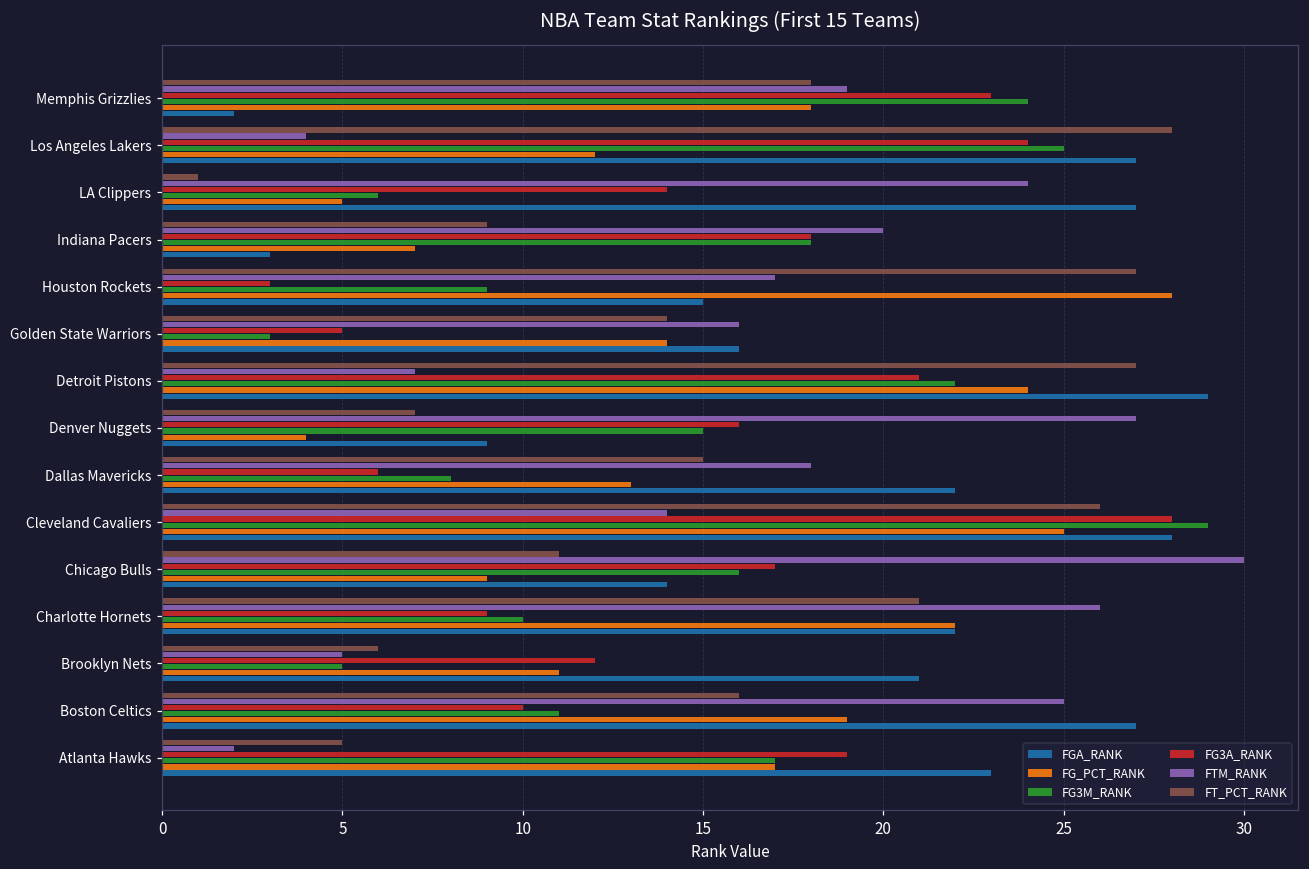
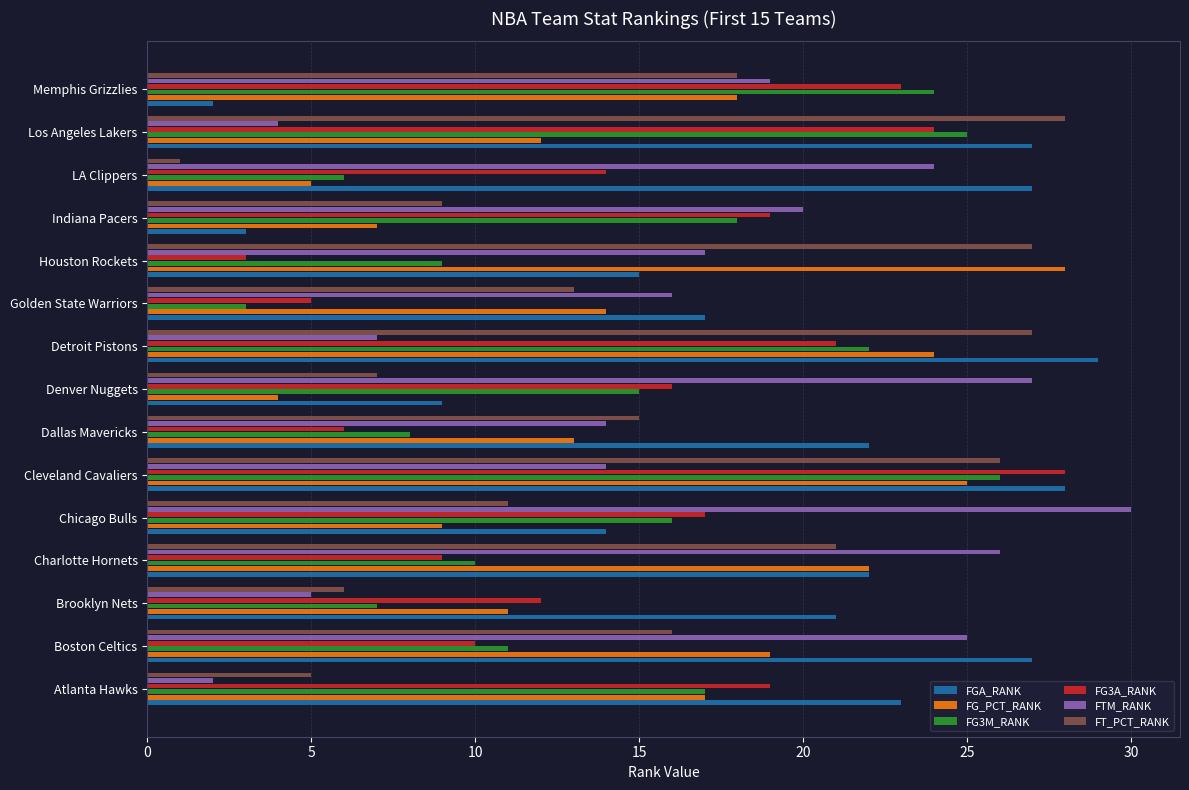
  {
    "FGA_RANK": {
      "Memphis Grizzlies": 2,
      "Los Angeles Lakers": 27,
      "LA Clippers": 27,
      "Indiana Pacers": 3,
      "Houston Rockets": 15,
-     "Golden State Warriors": 16,
+     "Golden State Warriors": 17,
      "Detroit Pistons": 29,
      "Denver Nuggets": 9,
      "Dallas Mavericks": 22,
      "Cleveland Cavaliers": 28,
      "Chicago Bulls": 14,
      "Charlotte Hornets": 22,
      "Brooklyn Nets": 21,
      "Boston Celtics": 27,
      "Atlanta Hawks": 23
    },
    "FG_PCT_RANK": {
      "Memphis Grizzlies": 18,
      "Los Angeles Lakers": 12,
      "LA Clippers": 5,
      "Indiana Pacers": 7,
      "Houston Rockets": 28,
      "Golden State Warriors": 14,
      "Detroit Pistons": 24,
      "Denver Nuggets": 4,
      "Dallas Mavericks": 13,
      "Cleveland Cavaliers": 25,
      "Chicago Bulls": 9,
      "Charlotte Hornets": 22,
      "Brooklyn Nets": 11,
      "Boston Celtics": 19,
      "Atlanta Hawks": 17
    },
    "FG3M_RANK": {
      "Memphis Grizzlies": 24,
      "Los Angeles Lakers": 25,
      "LA Clippers": 6,
      "Indiana Pacers": 18,
      "Houston Rockets": 9,
      "Golden State Warriors": 3,
      "Detroit Pistons": 22,
      "Denver Nuggets": 15,
      "Dallas Mavericks": 8,
-     "Cleveland Cavaliers": 29,
+     "Cleveland Cavaliers": 26,
      "Chicago Bulls": 16,
      "Charlotte Hornets": 10,
-     "Brooklyn Nets": 5,
+     "Brooklyn Nets": 7,
      "Boston Celtics": 11,
      "Atlanta Hawks": 17
    },
    "FG3A_RANK": {
      "Memphis Grizzlies": 23,
      "Los Angeles Lakers": 24,
      "LA Clippers": 14,
-     "Indiana Pacers": 18,
+     "Indiana Pacers": 19,
      "Houston Rockets": 3,
      "Golden State Warriors": 5,
      "Detroit Pistons": 21,
      "Denver Nuggets": 16,
      "Dallas Mavericks": 6,
      "Cleveland Cavaliers": 28,
      "Chicago Bulls": 17,
      "Charlotte Hornets": 9,
      "Brooklyn Nets": 12,
      "Boston Celtics": 10,
      "Atlanta Hawks": 19
    },
    "FTM_RANK": {
      "Memphis Grizzlies": 19,
      "Los Angeles Lakers": 4,
      "LA Clippers": 24,
      "Indiana Pacers": 20,
      "Houston Rockets": 17,
      "Golden State Warriors": 16,
      "Detroit Pistons": 7,
      "Denver Nuggets": 27,
-     "Dallas Mavericks": 18,
+     "Dallas Mavericks": 14,
      "Cleveland Cavaliers": 14,
      "Chicago Bulls": 30,
      "Charlotte Hornets": 26,
      "Brooklyn Nets": 5,
      "Boston Celtics": 25,
      "Atlanta Hawks": 2
    },
    "FT_PCT_RANK": {
      "Memphis Grizzlies": 18,
      "Los Angeles Lakers": 28,
      "LA Clippers": 1,
      "Indiana Pacers": 9,
      "Houston Rockets": 27,
-     "Golden State Warriors": 14,
+     "Golden State Warriors": 13,
      "Detroit Pistons": 27,
      "Denver Nuggets": 7,
      "Dallas Mavericks": 15,
      "Cleveland Cavaliers": 26,
      "Chicago Bulls": 11,
      "Charlotte Hornets": 21,
      "Brooklyn Nets": 6,
      "Boston Celtics": 16,
      "Atlanta Hawks": 5
    }
  }
